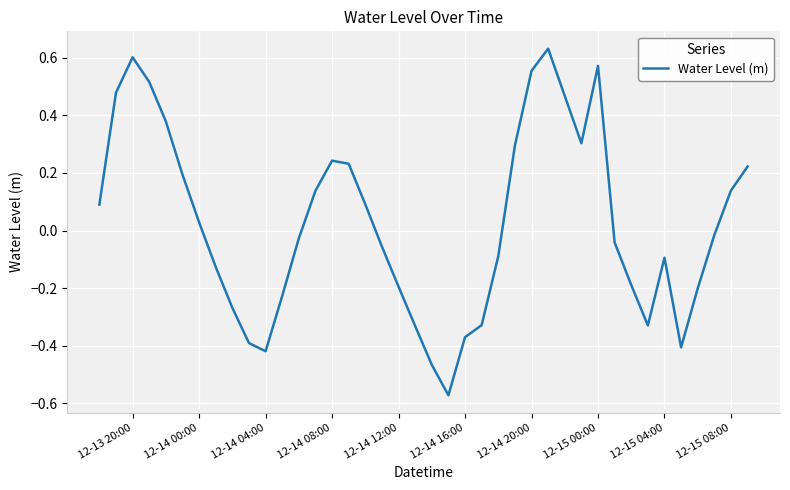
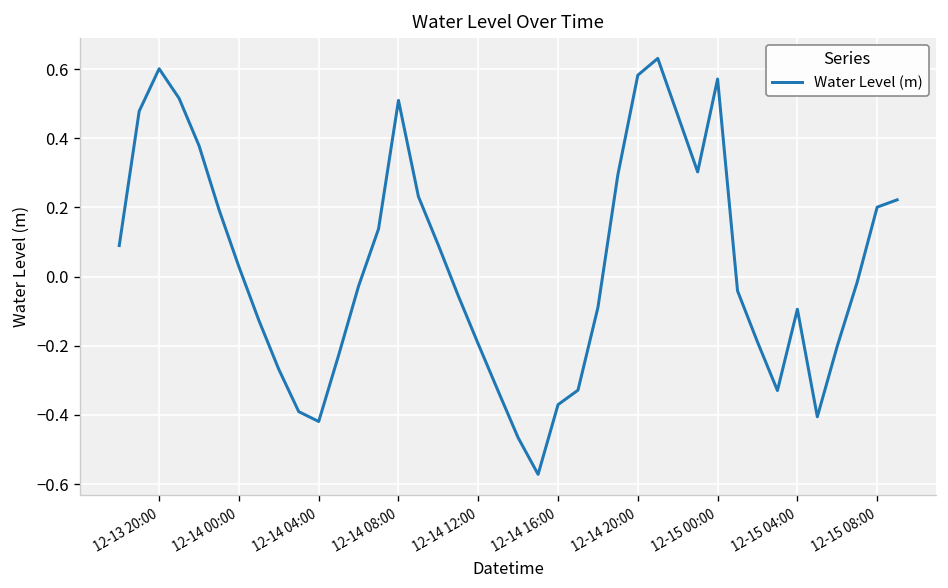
  {
    "12-13 20:00": 0.60,
    "12-14 00:00": 0.03,
    "12-14 04:00": -0.42,
-   "12-14 08:00": 0.24,
+   "12-14 08:00": 0.51,
    "12-14 12:00": -0.19,
    "12-14 16:00": -0.37,
-   "12-14 20:00": 0.55,
+   "12-14 20:00": 0.58,
    "12-15 00:00": 0.57,
    "12-15 04:00": -0.09,
-   "12-15 08:00": 0.14
+   "12-15 08:00": 0.20
  }
